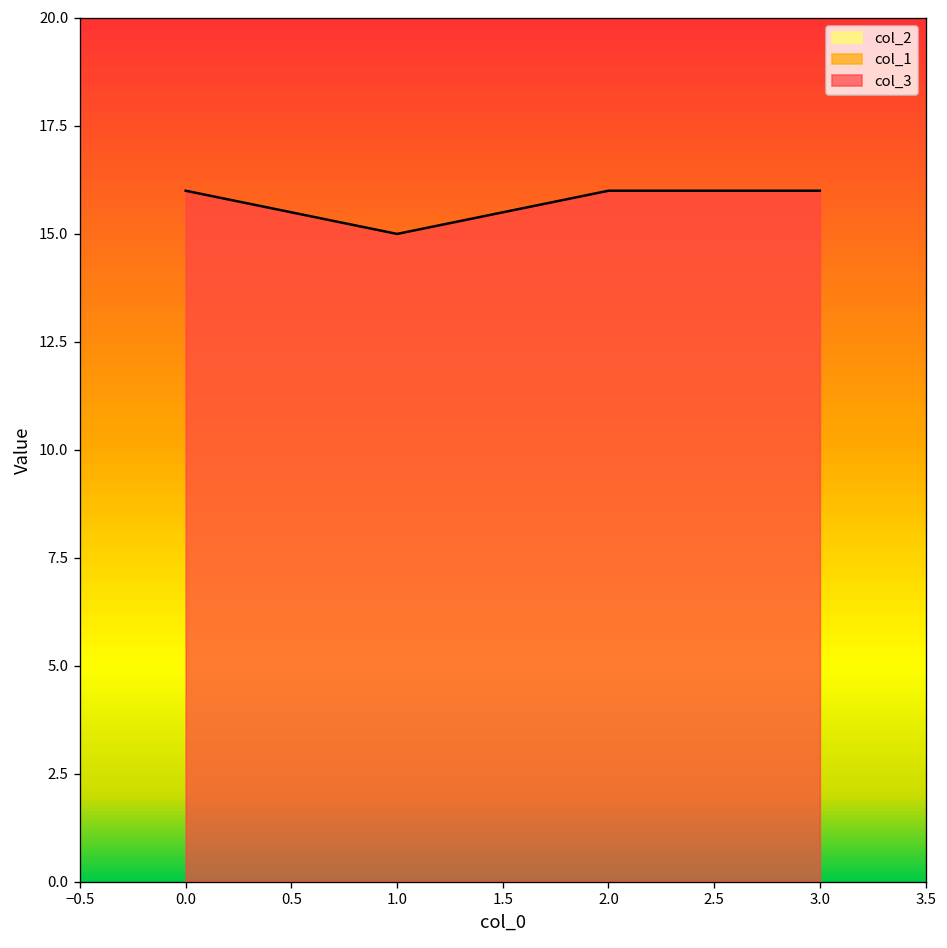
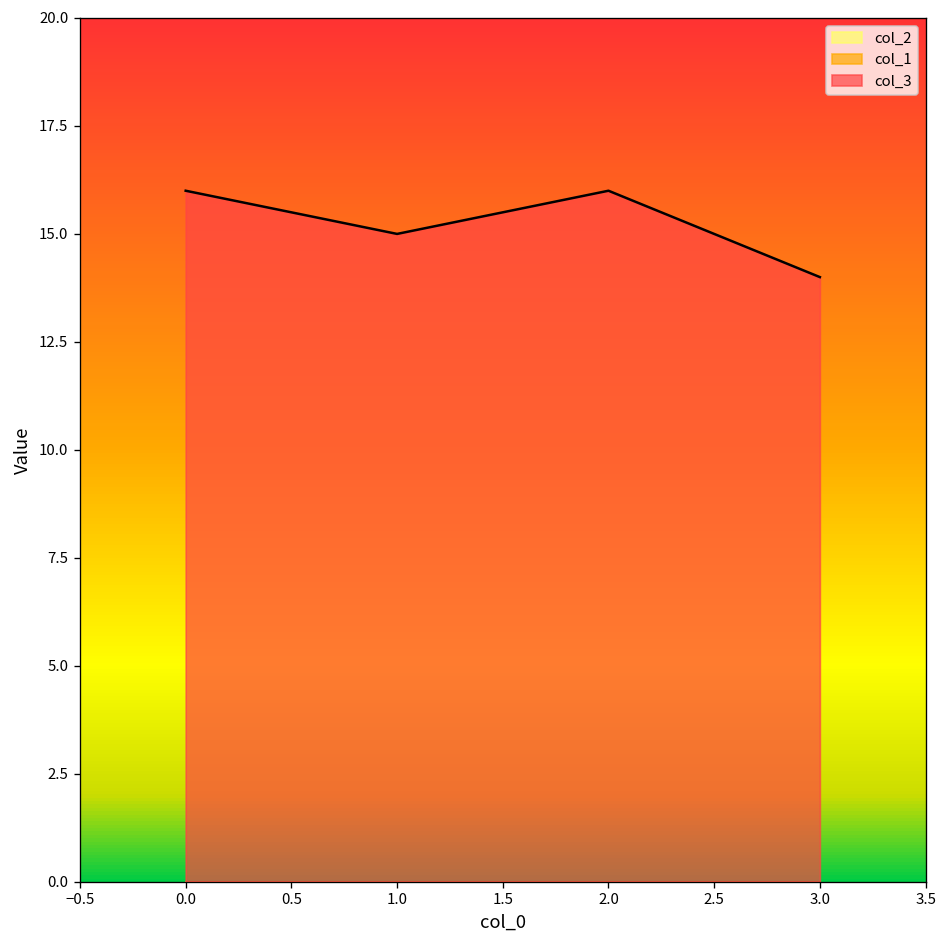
  {
    "col_1": {
      "0.0": 0,
      "1.0": 0,
      "2.0": 0,
      "3.0": 0
    },
    "col_3": {
      "0.0": 16,
      "1.0": 15,
      "2.0": 16,
-     "3.0": 16
+     "3.0": 14
    }
  }
